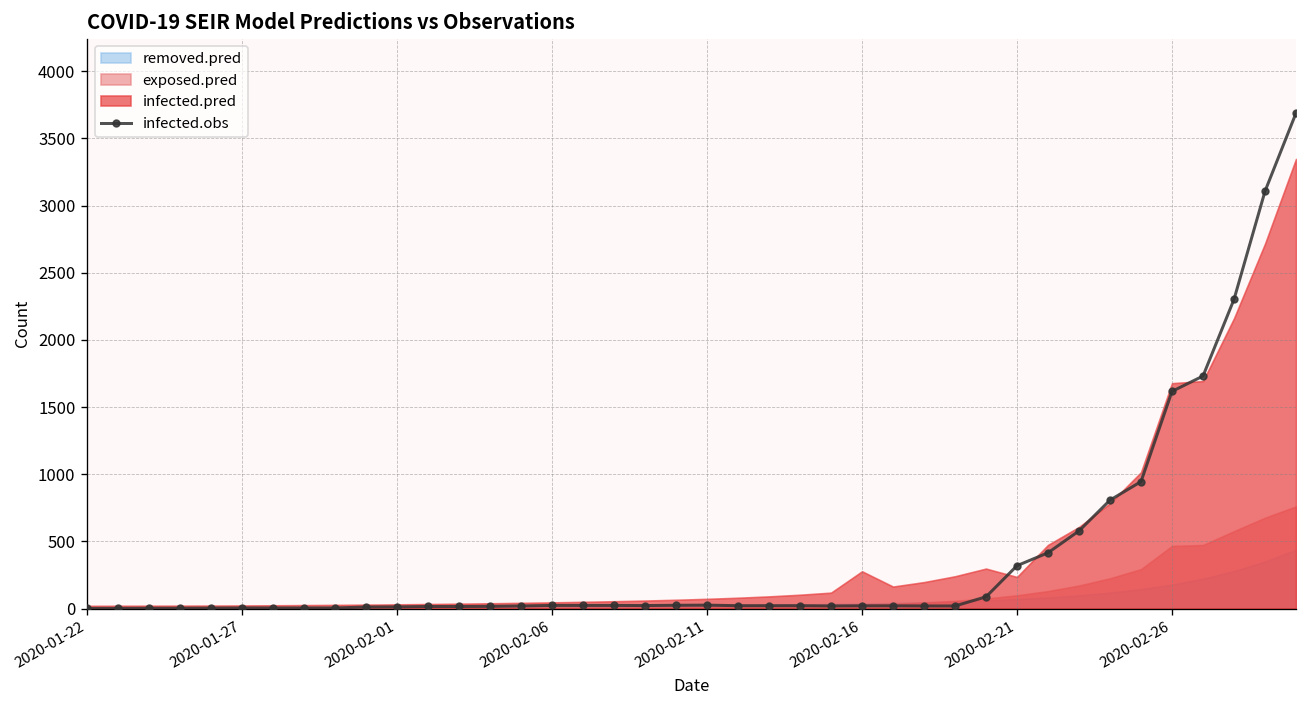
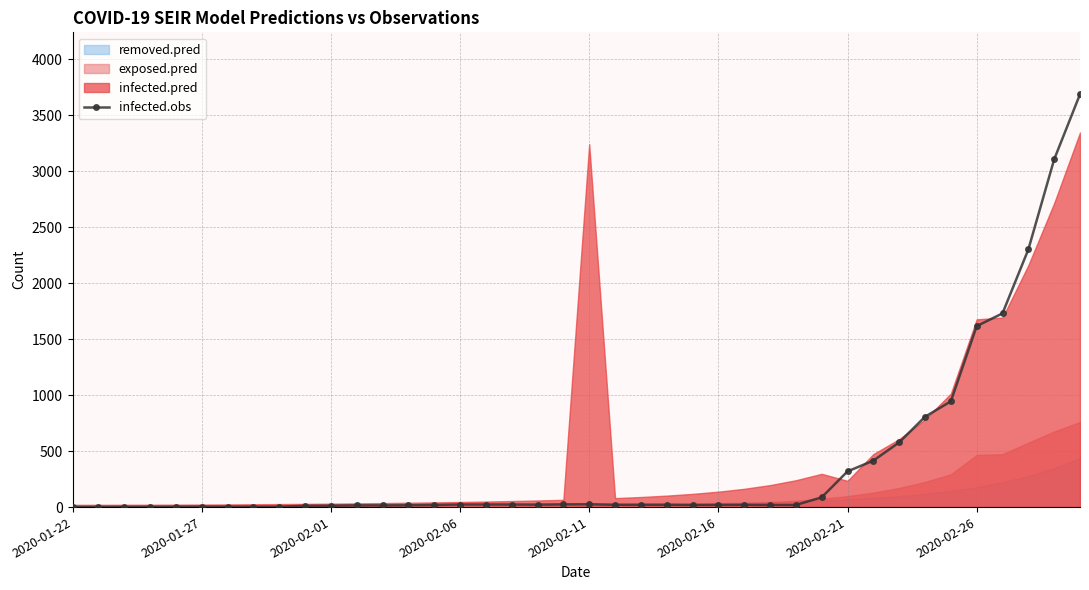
  {
    "infected.obs": {
      "2020-02-21": 320,
      "2020-02-26": 1620
    },
    "removed.pred": {
      "2020-02-21": 70,
      "2020-02-26": 180
    },
    "exposed.pred": {
      "2020-02-21": 100,
      "2020-02-26": 470
    },
    "infected.pred": {
-     "2020-02-11": 70,
-     "2020-02-16": 280,
+     "2020-02-11": 3240,
+     "2020-02-16": 140,
      "2020-02-21": 230,
      "2020-02-26": 1680
    }
  }
